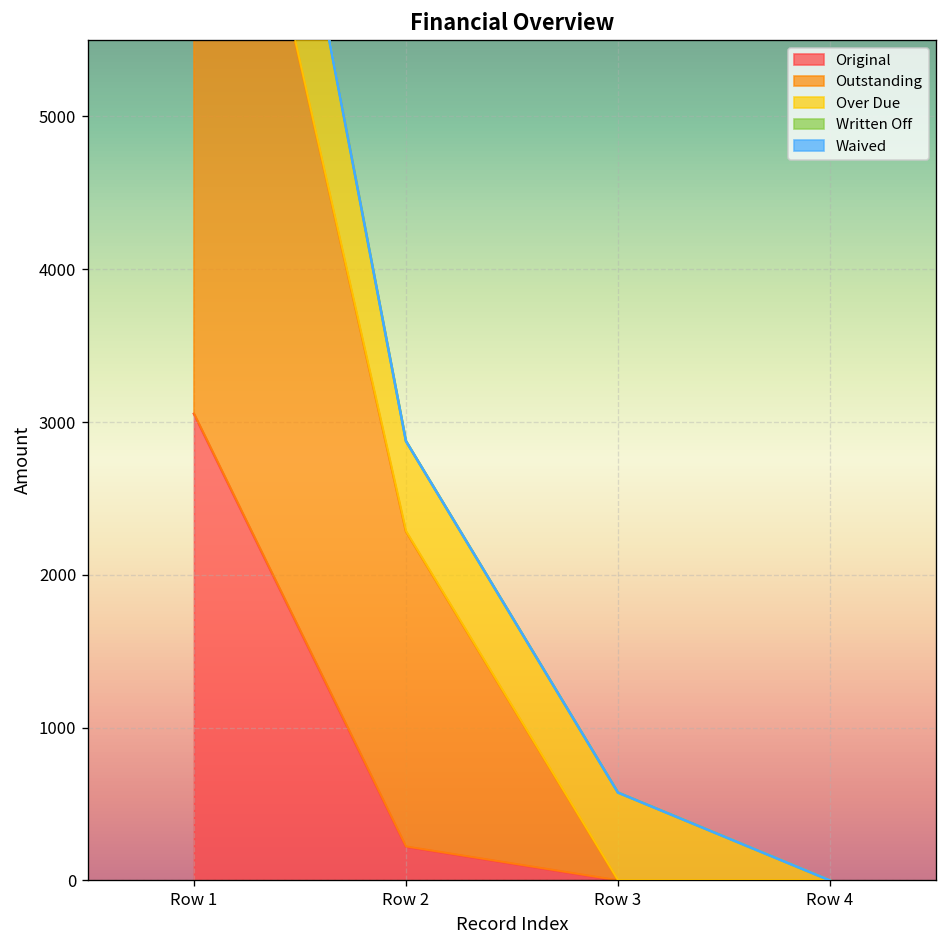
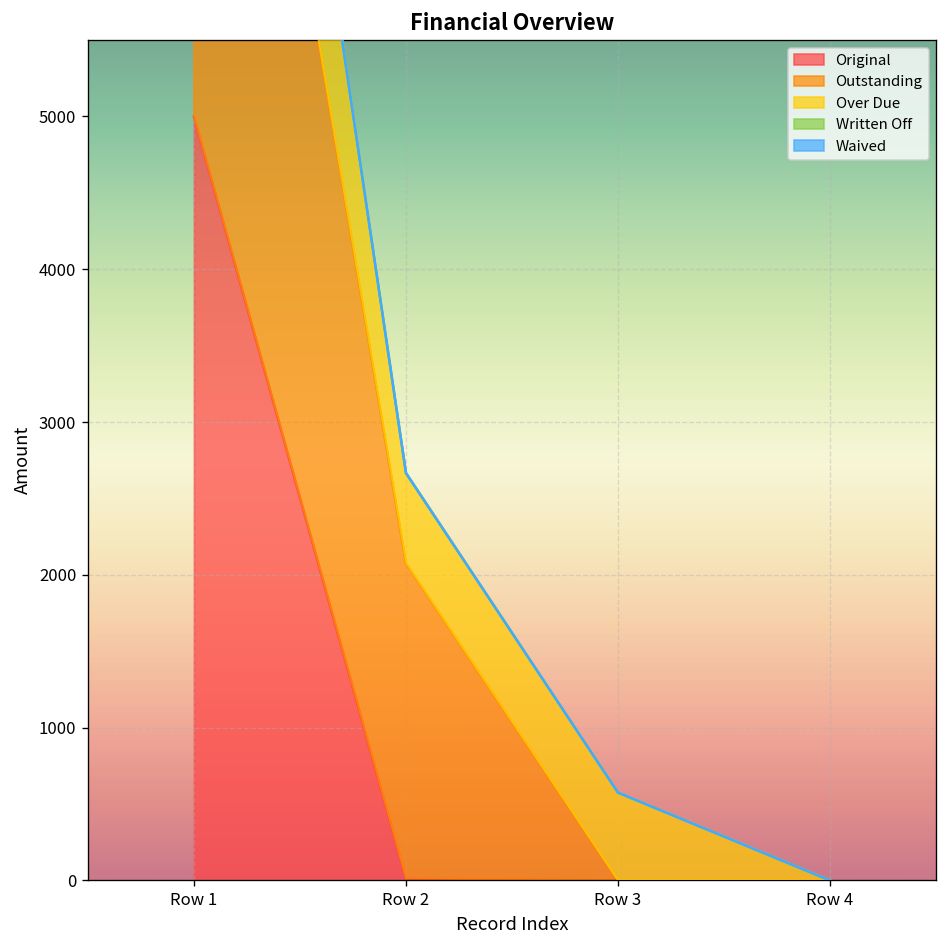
  {
    "Original": {
-     "Row 1": 3050,
-     "Row 2": 220
+     "Row 1": 5000,
+     "Row 2": 10
    },
    "Outstanding": {
      "Row 2": 2060
    }
  }
